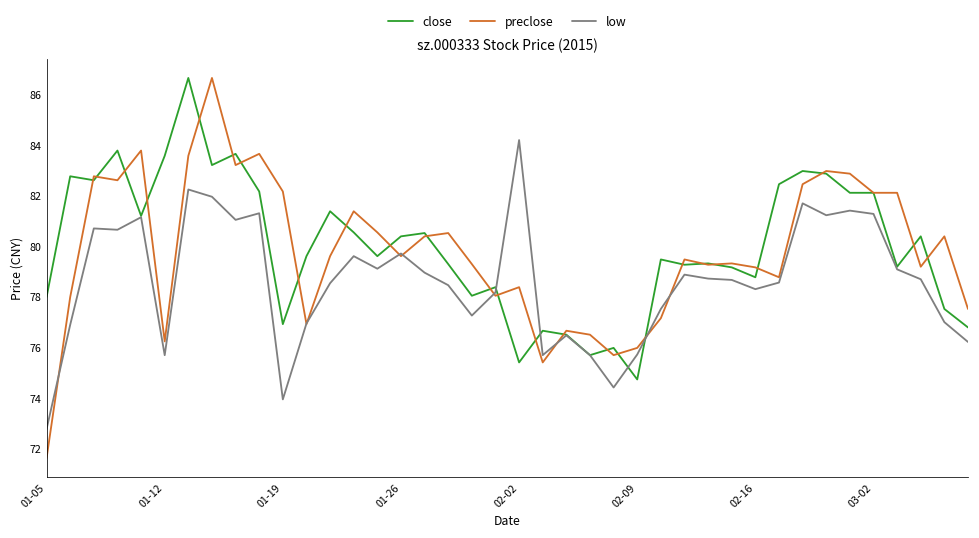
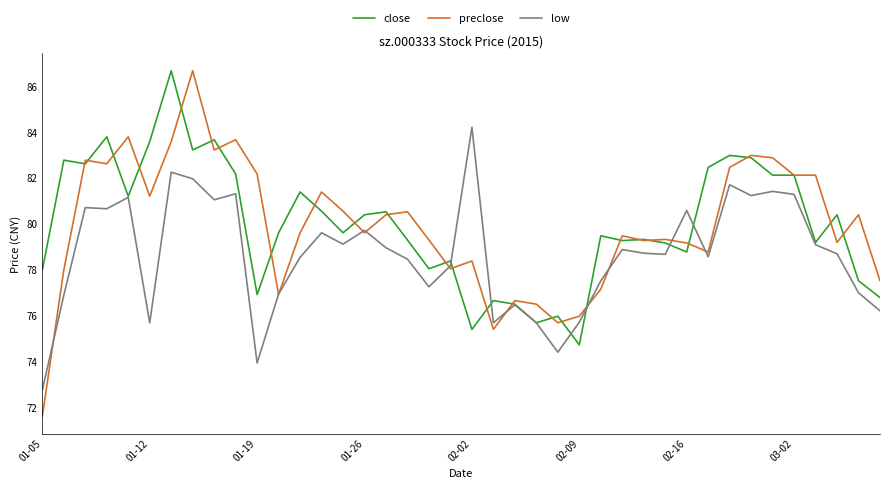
  {
    "close": {
      "01-05": 78.0,
      "01-12": 83.6,
      "01-19": 76.9,
      "01-26": 80.4,
      "02-02": 75.4,
      "02-09": 74.7,
      "02-16": 78.8
    },
    "preclose": {
      "01-05": 71.6,
-     "01-12": 76.2,
+     "01-12": 81.2,
      "01-19": 82.2,
      "02-02": 78.4,
      "02-09": 76.0,
      "02-16": 79.2
    },
    "low": {
      "01-05": 72.8,
      "01-12": 75.7,
      "01-19": 74.0,
      "02-02": 84.2,
      "02-09": 75.7,
-     "02-16": 78.3,
+     "02-16": 80.6,
      "03-02": 81.3
    }
  }
